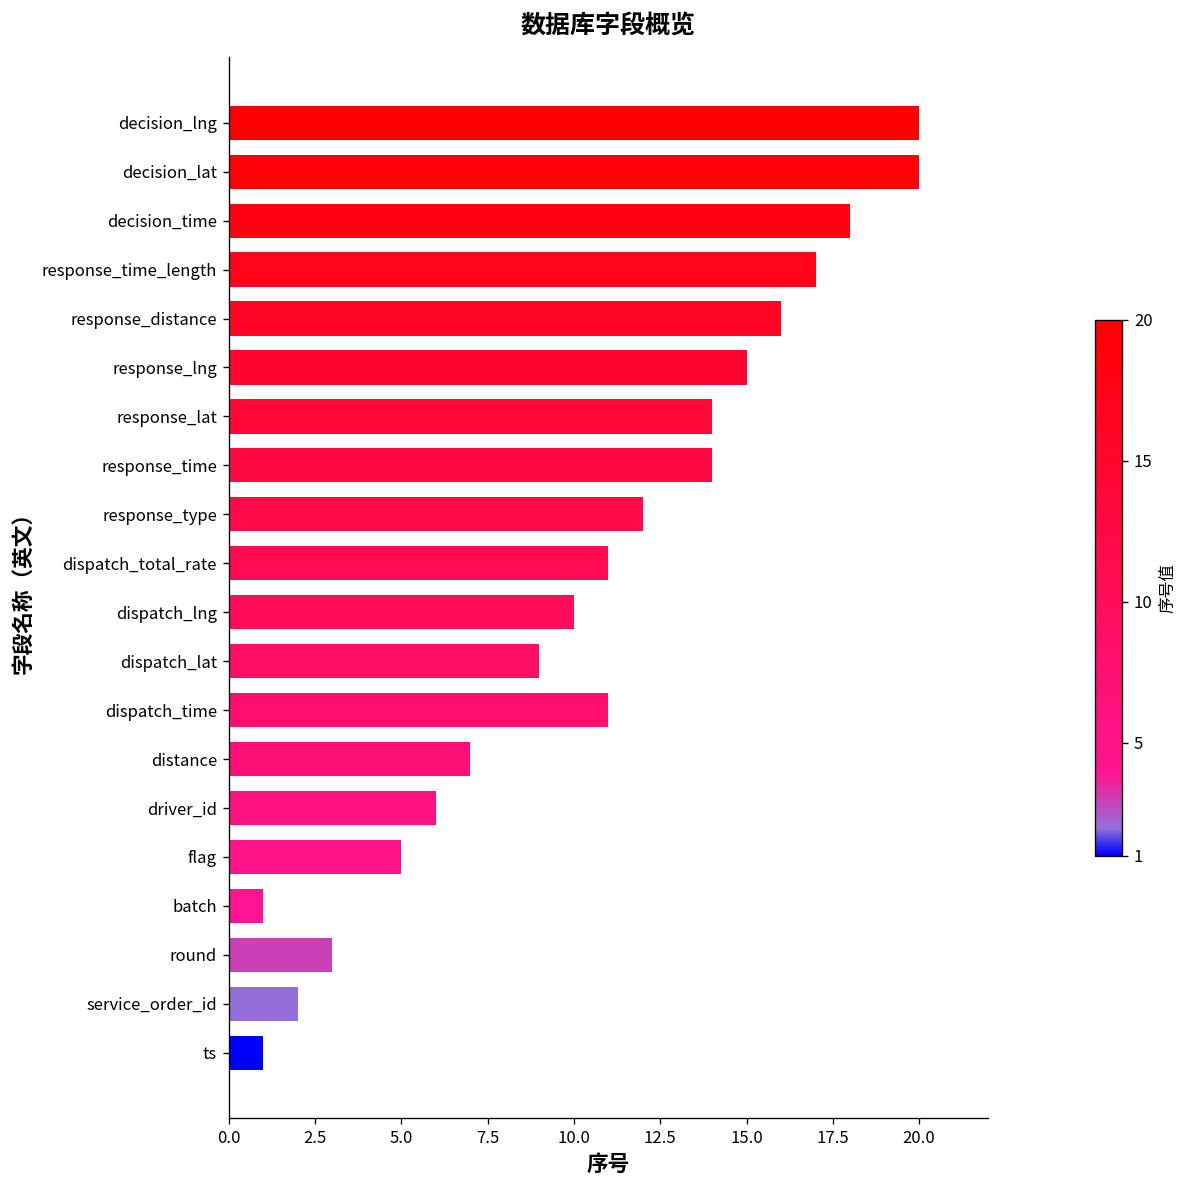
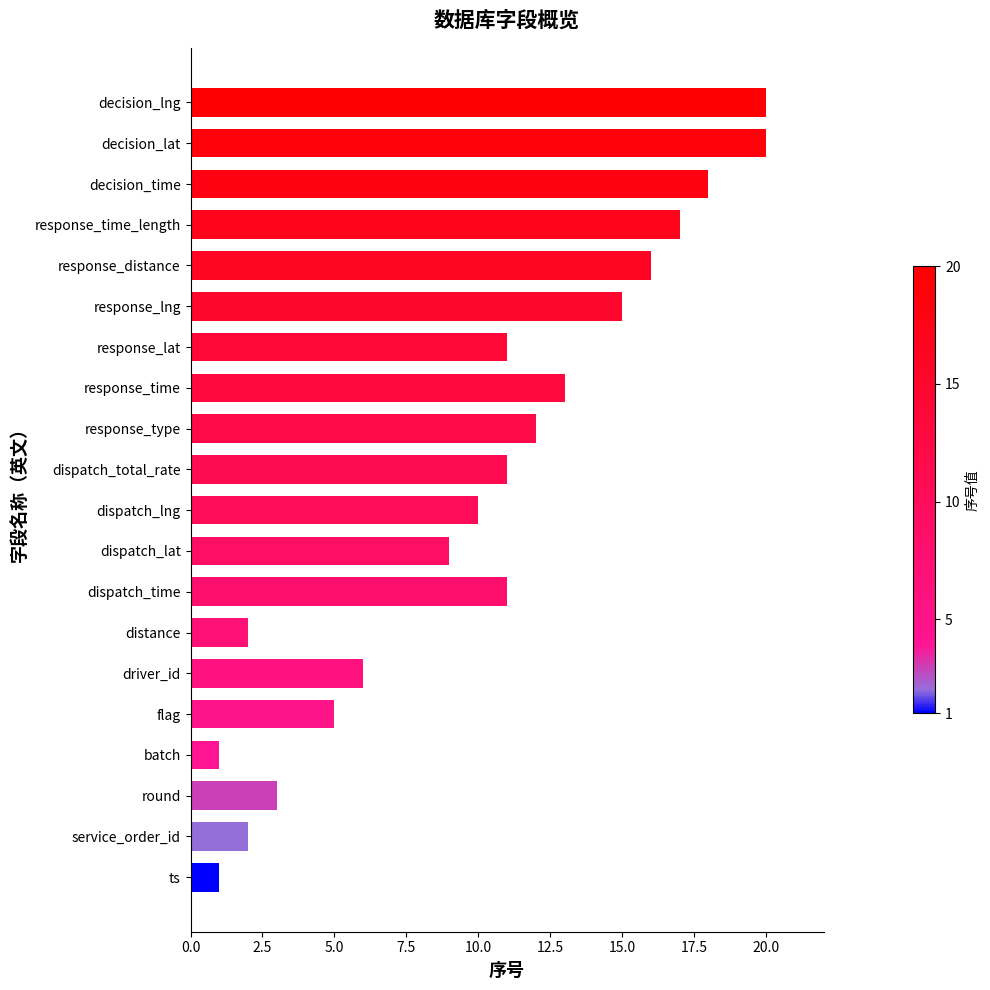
  {
    "decision_lng": 20,
    "decision_lat": 20,
    "decision_time": 18,
    "response_time_length": 17,
    "response_distance": 16,
    "response_lng": 15,
-   "response_lat": 14,
-   "response_time": 14,
+   "response_lat": 11,
+   "response_time": 13,
    "response_type": 12,
    "dispatch_total_rate": 11,
    "dispatch_lng": 10,
    "dispatch_lat": 9,
    "dispatch_time": 11,
-   "distance": 7,
+   "distance": 2,
    "driver_id": 6,
    "flag": 5,
    "batch": 1,
    "round": 3,
    "service_order_id": 2,
    "ts": 1
  }
